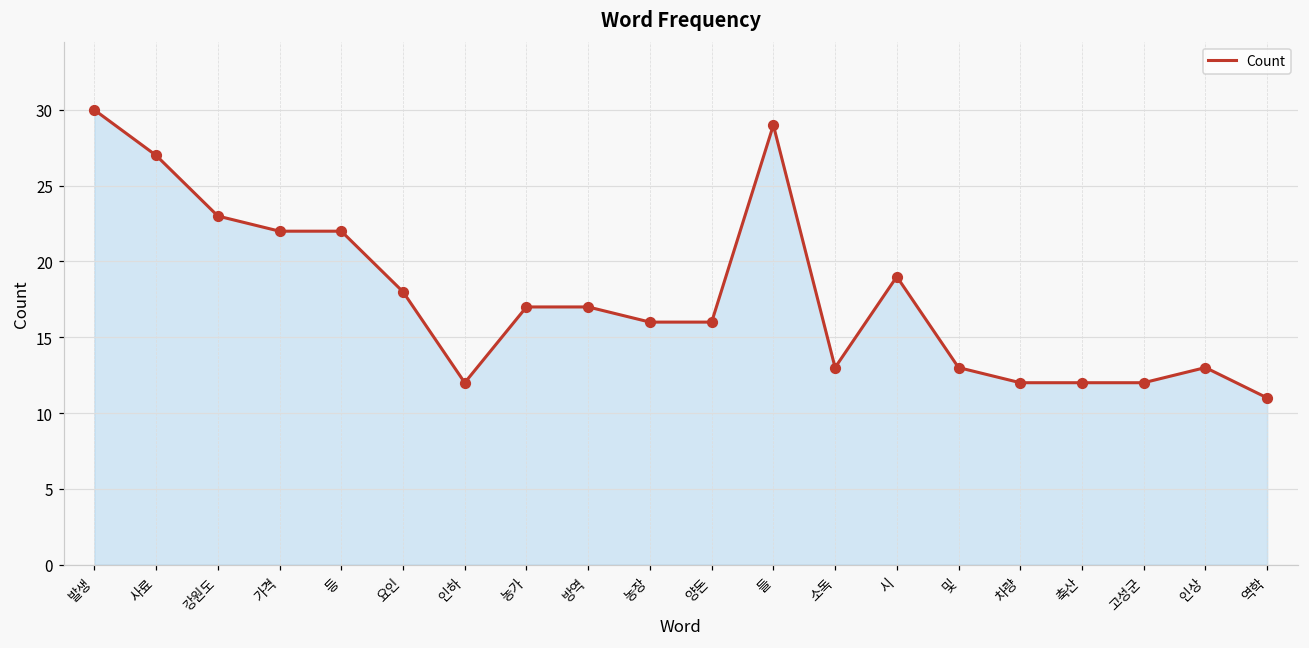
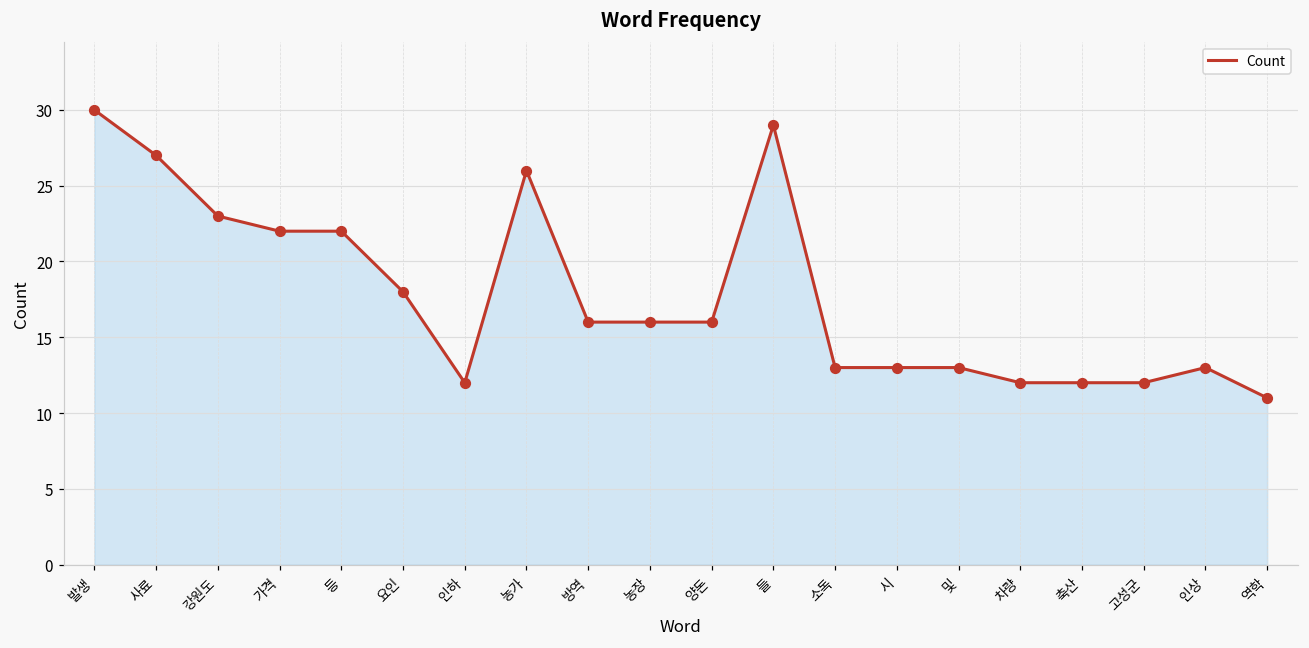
  {
    "발생": 30,
    "사료": 27,
    "강원도": 23,
    "가격": 22,
    "등": 22,
    "요인": 18,
    "인하": 12,
-   "농가": 17,
-   "방역": 17,
+   "농가": 26,
+   "방역": 16,
    "농장": 16,
    "양돈": 16,
    "들": 29,
    "소독": 13,
-   "시": 19,
+   "시": 13,
    "및": 13,
    "차량": 12,
    "축산": 12,
    "고성군": 12,
    "인상": 13,
    "역학": 11
  }
